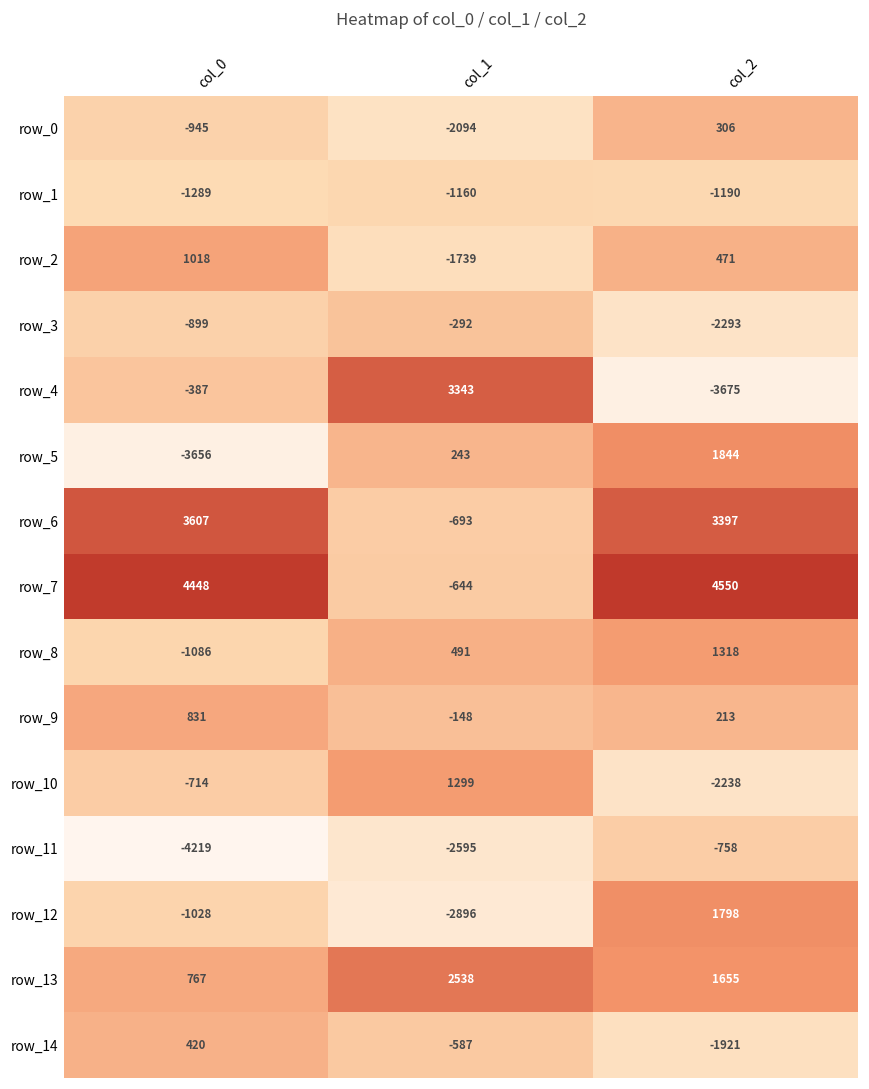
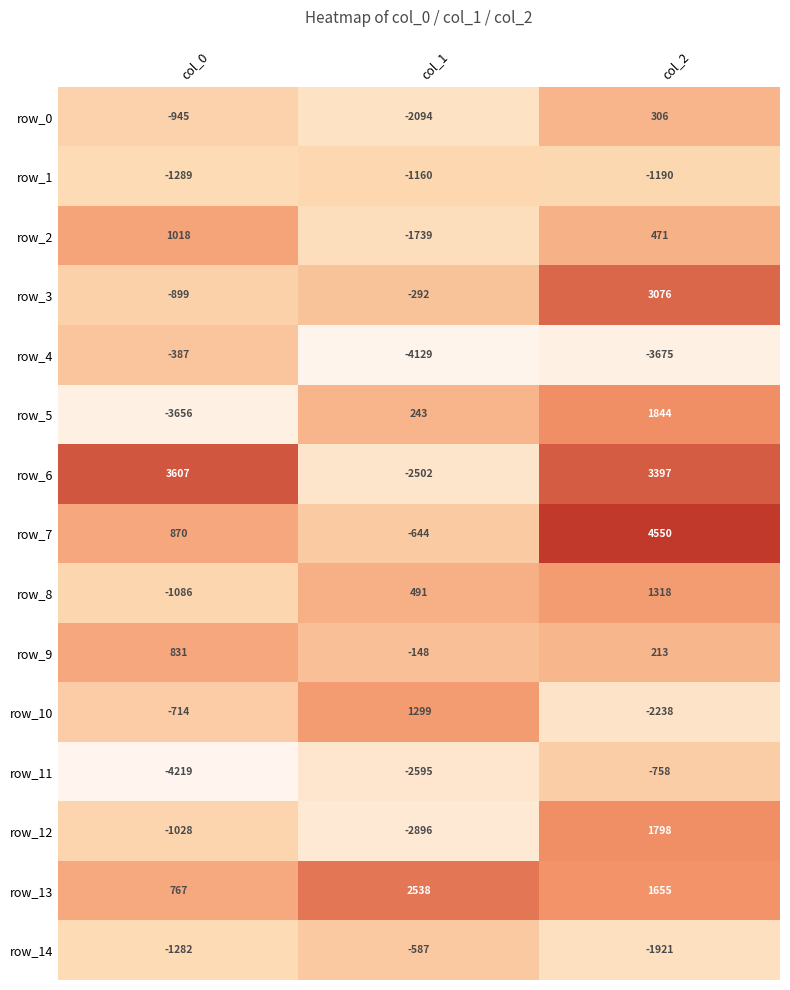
  {
    "row_0": {
      "col_0": -945,
      "col_1": -2094,
      "col_2": 306
    },
    "row_1": {
      "col_0": -1289,
      "col_1": -1160,
      "col_2": -1190
    },
    "row_2": {
      "col_0": 1018,
      "col_1": -1739,
      "col_2": 471
    },
    "row_3": {
      "col_0": -899,
      "col_1": -292,
-     "col_2": -2293
+     "col_2": 3076
    },
    "row_4": {
      "col_0": -387,
-     "col_1": 3343,
+     "col_1": -4129,
      "col_2": -3675
    },
    "row_5": {
      "col_0": -3656,
      "col_1": 243,
      "col_2": 1844
    },
    "row_6": {
      "col_0": 3607,
-     "col_1": -693,
+     "col_1": -2502,
      "col_2": 3397
    },
    "row_7": {
-     "col_0": 4448,
+     "col_0": 870,
      "col_1": -644,
      "col_2": 4550
    },
    "row_8": {
      "col_0": -1086,
      "col_1": 491,
      "col_2": 1318
    },
    "row_9": {
      "col_0": 831,
      "col_1": -148,
      "col_2": 213
    },
    "row_10": {
      "col_0": -714,
      "col_1": 1299,
      "col_2": -2238
    },
    "row_11": {
      "col_0": -4219,
      "col_1": -2595,
      "col_2": -758
    },
    "row_12": {
      "col_0": -1028,
      "col_1": -2896,
      "col_2": 1798
    },
    "row_13": {
      "col_0": 767,
      "col_1": 2538,
      "col_2": 1655
    },
    "row_14": {
-     "col_0": 420,
+     "col_0": -1282,
      "col_1": -587,
      "col_2": -1921
    }
  }
